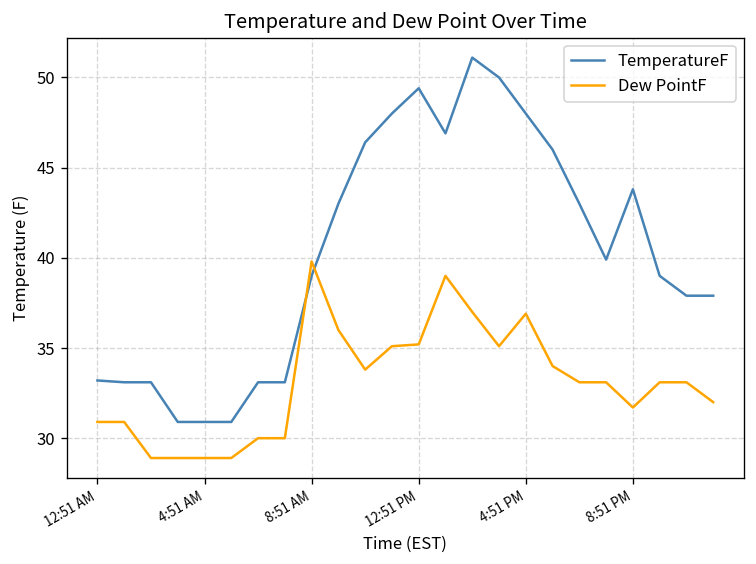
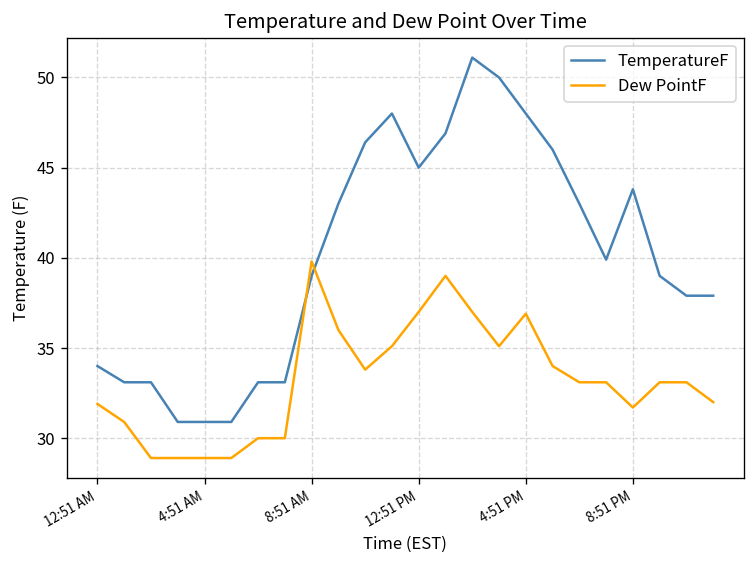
  {
    "TemperatureF": {
-     "12:51 AM": 33.2,
+     "12:51 AM": 34.0,
      "4:51 AM": 30.9,
      "8:51 AM": 39.0,
-     "12:51 PM": 49.4,
+     "12:51 PM": 45.0,
      "4:51 PM": 48.0,
      "8:51 PM": 43.8
    },
    "Dew PointF": {
-     "12:51 AM": 30.9,
+     "12:51 AM": 31.9,
      "4:51 AM": 28.9,
      "8:51 AM": 39.8,
-     "12:51 PM": 35.2,
+     "12:51 PM": 37.0,
      "4:51 PM": 36.9,
      "8:51 PM": 31.7
    }
  }
